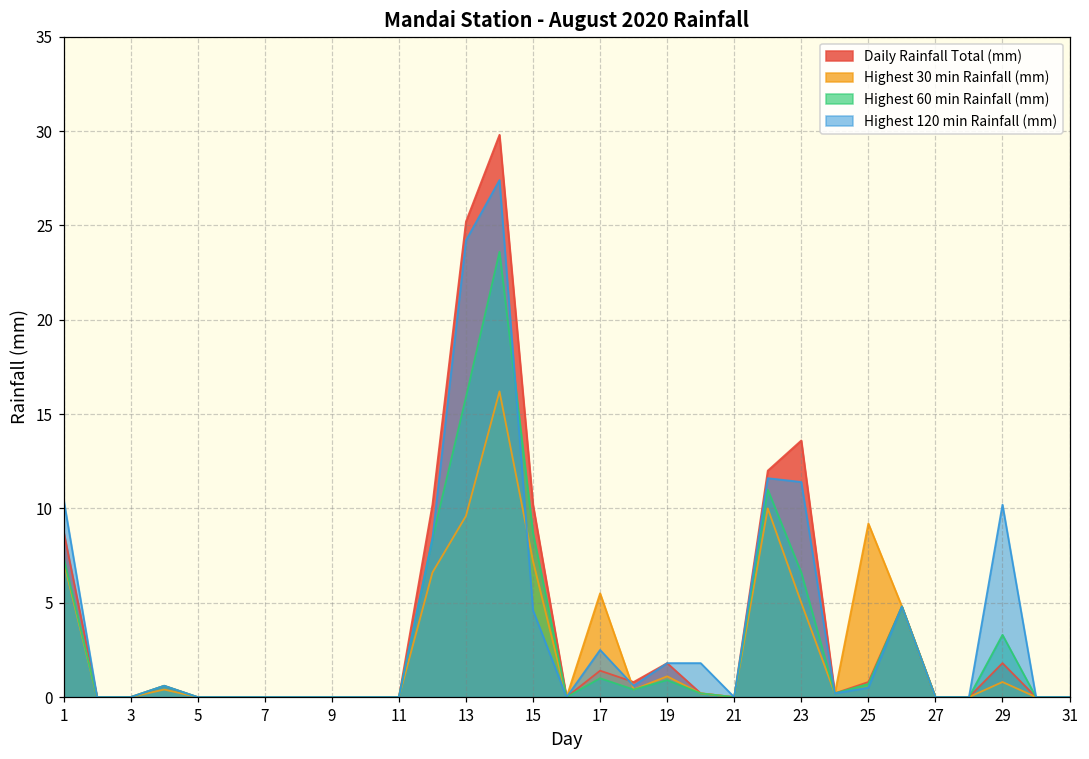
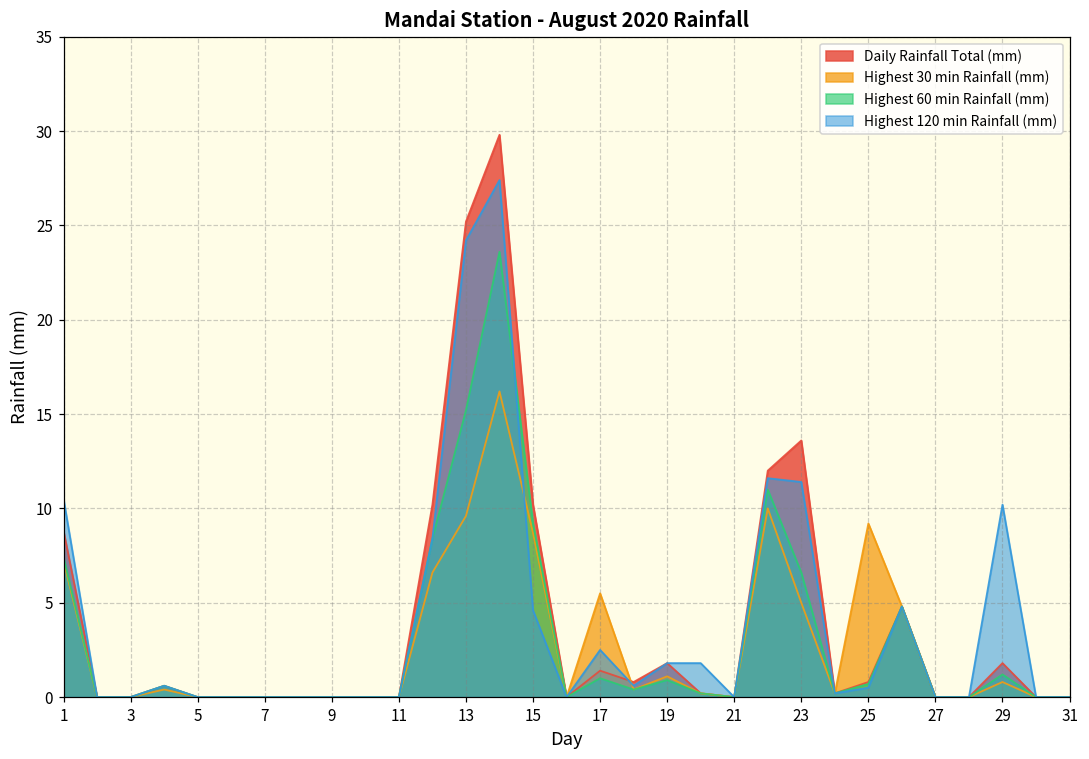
  {
    "Daily Rainfall Total (mm)": {
      "1": 8.8,
      "13": 25.2,
      "15": 10.2,
      "17": 1.4,
      "23": 13.6,
      "29": 1.8
    },
    "Highest 30 min Rainfall (mm)": {
      "1": 7.2,
      "13": 9.6,
-     "15": 7.2,
+     "15": 8.7,
      "17": 5.5,
      "19": 1.1,
      "23": 5.0,
      "25": 9.2,
      "29": 0.8
    },
    "Highest 60 min Rainfall (mm)": {
      "1": 7.4,
-     "13": 15.9,
-     "15": 8.7,
+     "13": 15.2,
+     "15": 9.2,
      "17": 1.0,
      "19": 0.9,
      "23": 6.6,
-     "29": 3.3
+     "29": 1.2
    },
    "Highest 120 min Rainfall (mm)": {
      "1": 10.5,
      "13": 24.2,
      "15": 4.6,
      "17": 2.5,
      "23": 11.4,
      "25": 0.5,
      "29": 10.2
    }
  }
